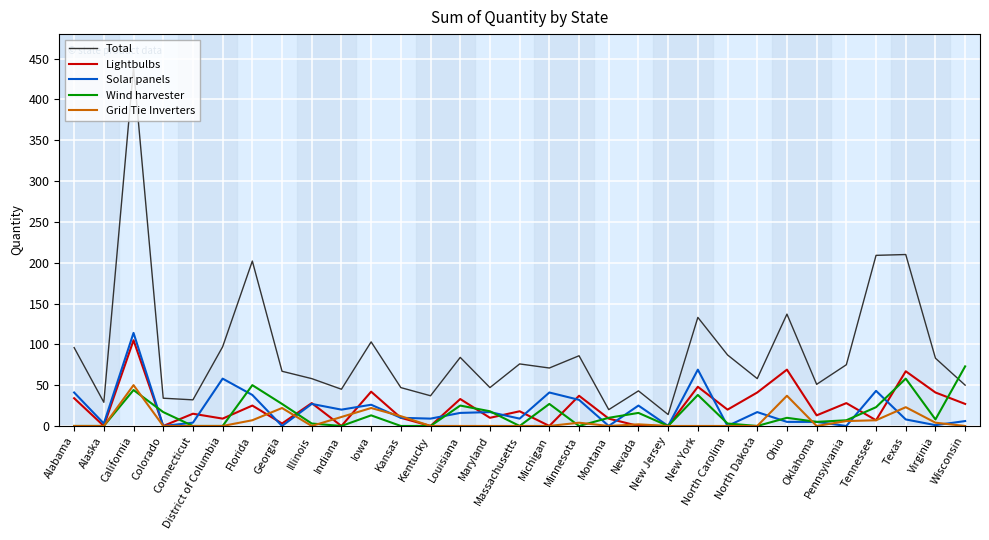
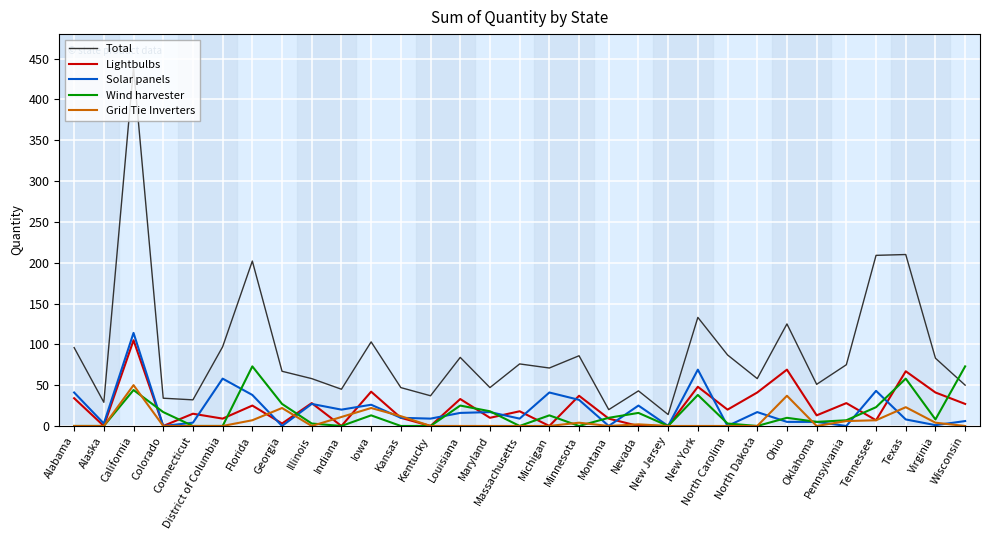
  {
    "Total": {
      "Alabama": 100,
      "Alaska": 30,
      "Colorado": 30,
      "Connecticut": 30,
      "District of Columbia": 100,
      "Florida": 200,
      "Georgia": 70,
      "Illinois": 60,
      "Indiana": 50,
      "Iowa": 100,
      "Kansas": 50,
      "Kentucky": 40,
      "Louisiana": 80,
      "Maryland": 50,
      "Massachusetts": 80,
      "Michigan": 70,
      "Minnesota": 90,
      "Montana": 20,
      "Nevada": 40,
      "New Jersey": 10,
      "New York": 130,
      "North Carolina": 90,
      "North Dakota": 60,
-     "Ohio": 140,
+     "Ohio": 130,
      "Oklahoma": 50,
      "Pennsylvania": 80,
      "Tennessee": 210,
      "Texas": 210,
      "Virginia": 80,
      "Wisconsin": 50
    },
    "Lightbulbs": {
      "Alabama": 30,
      "California": 110,
      "Connecticut": 20,
      "District of Columbia": 10,
      "Florida": 30,
      "Iowa": 40,
      "Louisiana": 30,
      "Maryland": 10,
      "Massachusetts": 20,
      "Minnesota": 40,
      "New York": 50,
      "North Carolina": 20,
      "North Dakota": 40,
      "Ohio": 70,
      "Oklahoma": 10,
      "Pennsylvania": 30,
      "Texas": 70,
      "Virginia": 40,
      "Wisconsin": 30
    },
    "Solar panels": {
      "Alabama": 40,
      "California": 110,
      "Connecticut": 0,
      "District of Columbia": 60,
      "Florida": 40,
      "Indiana": 20,
      "Iowa": 30,
      "Kentucky": 10,
      "Louisiana": 20,
      "Massachusetts": 10,
      "Michigan": 40,
      "Minnesota": 30,
      "Nevada": 30,
      "New York": 70,
      "North Dakota": 20,
      "Ohio": 10,
      "Pennsylvania": 0,
      "Tennessee": 40,
      "Texas": 10,
      "Wisconsin": 10
    },
    "Wind harvester": {
      "California": 40,
      "Colorado": 20,
-     "Florida": 50,
+     "Florida": 70,
      "Georgia": 30,
      "Iowa": 10,
      "Kansas": 0,
      "Louisiana": 30,
-     "Michigan": 30,
+     "Michigan": 10,
      "Minnesota": 0,
      "Nevada": 20,
      "New York": 40,
      "Ohio": 10,
      "Tennessee": 20,
      "Texas": 60,
      "Virginia": 10,
      "Wisconsin": 70
    },
    "Grid Tie Inverters": {
      "California": 50,
      "Florida": 10,
      "Georgia": 20,
      "Indiana": 10,
      "Iowa": 20,
      "Louisiana": 0,
      "Maryland": 0,
      "Minnesota": 0,
      "New York": 0,
      "Ohio": 40,
      "Oklahoma": 0,
      "Texas": 20,
      "Wisconsin": 0
    }
  }
